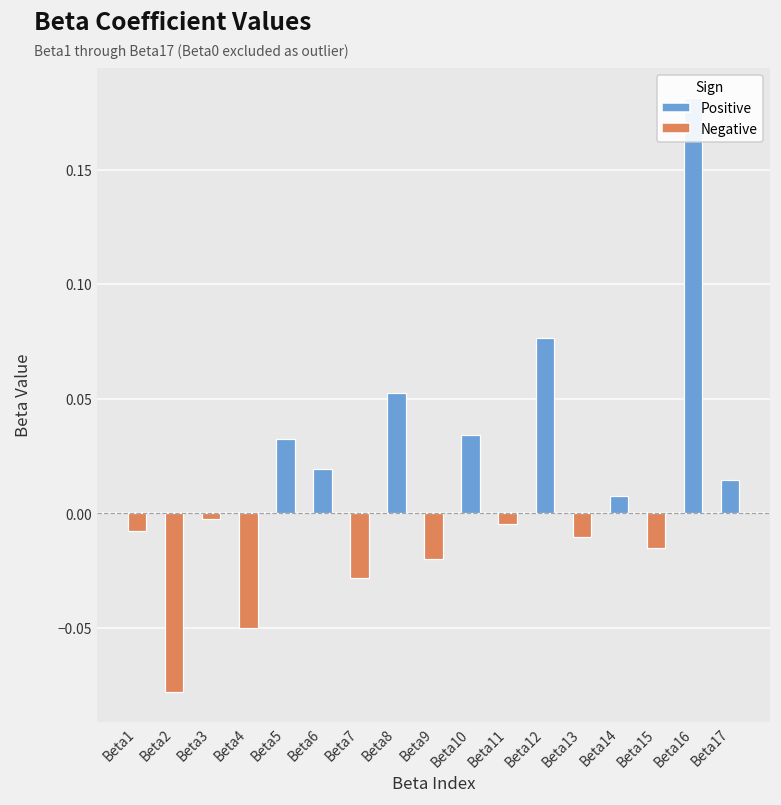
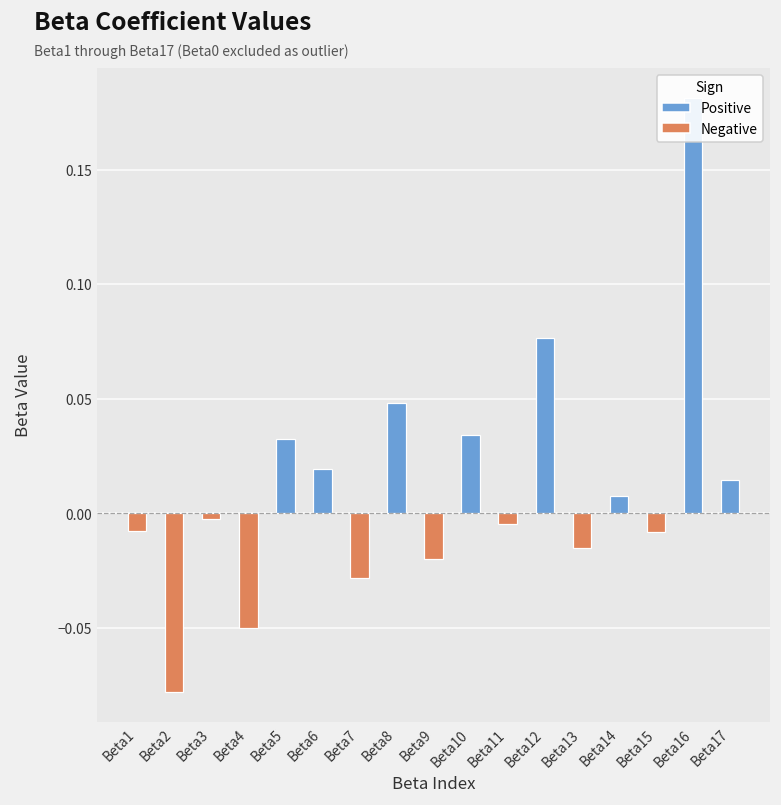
  {
    "Beta1": -0.008,
    "Beta2": -0.078,
    "Beta3": -0.002,
    "Beta4": -0.050,
    "Beta5": 0.033,
    "Beta6": 0.019,
    "Beta7": -0.028,
-   "Beta8": 0.053,
+   "Beta8": 0.048,
    "Beta9": -0.020,
    "Beta10": 0.034,
    "Beta11": -0.005,
    "Beta12": 0.077,
-   "Beta13": -0.010,
+   "Beta13": -0.015,
    "Beta14": 0.008,
-   "Beta15": -0.015,
+   "Beta15": -0.008,
    "Beta17": 0.014
  }
